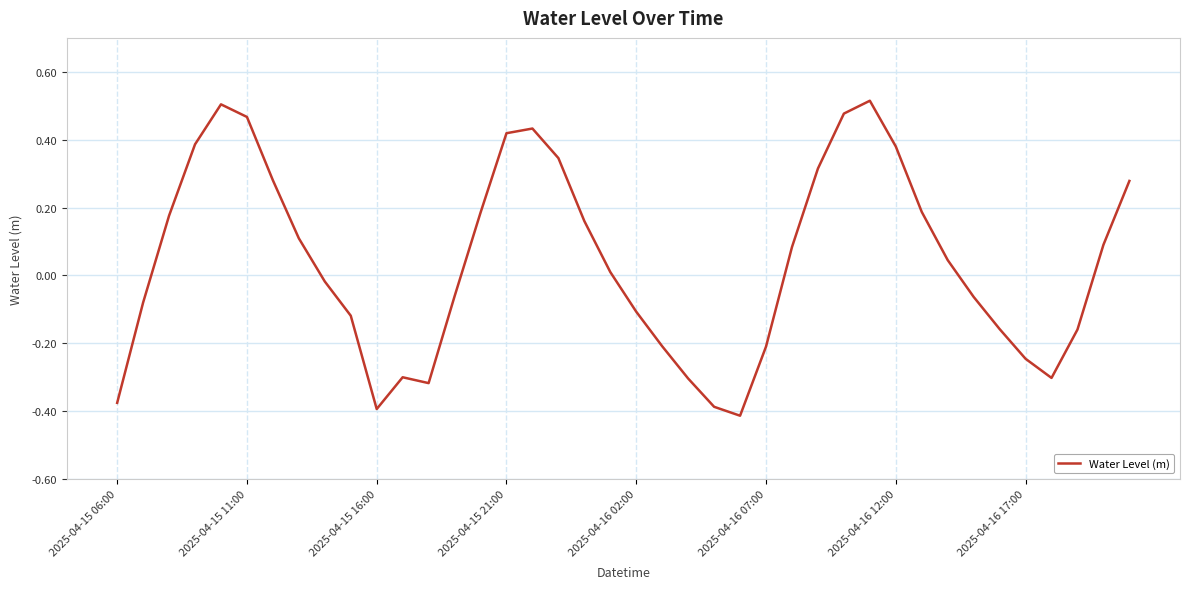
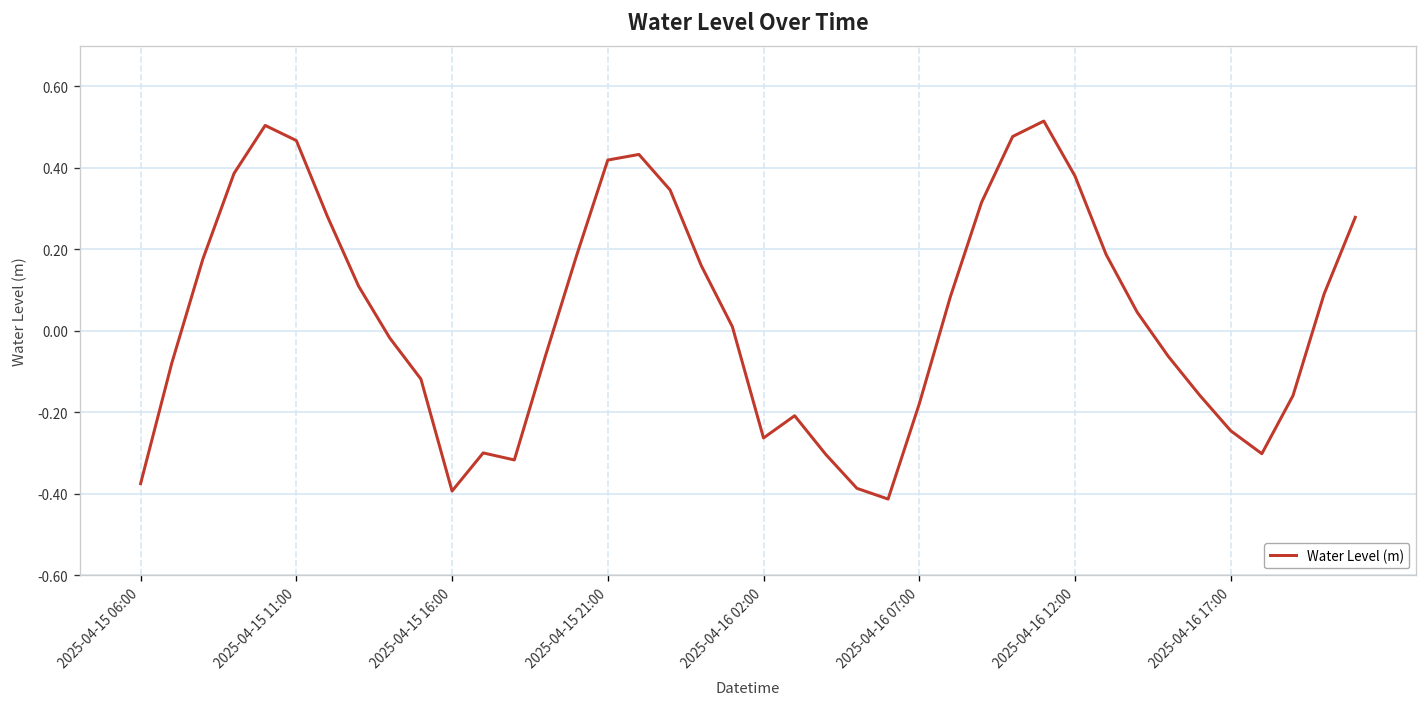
  {
    "2025-04-15 06:00": -0.38,
    "2025-04-15 11:00": 0.47,
    "2025-04-15 16:00": -0.39,
    "2025-04-15 21:00": 0.42,
-   "2025-04-16 02:00": -0.11,
-   "2025-04-16 07:00": -0.21,
+   "2025-04-16 02:00": -0.26,
+   "2025-04-16 07:00": -0.18,
    "2025-04-16 12:00": 0.38,
    "2025-04-16 17:00": -0.25
  }
